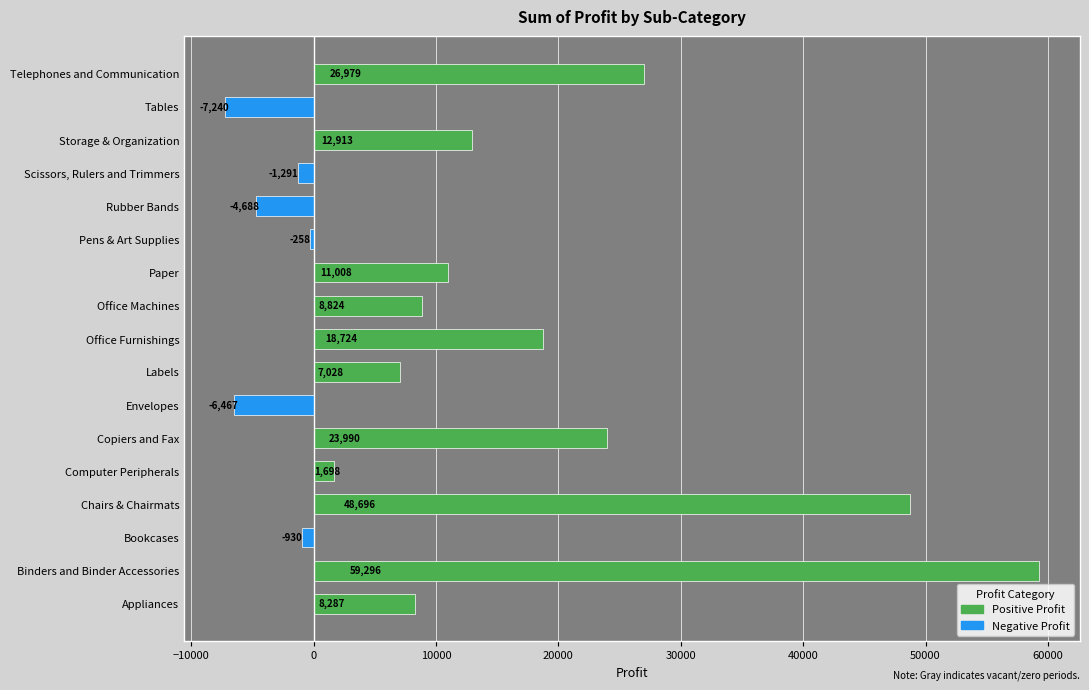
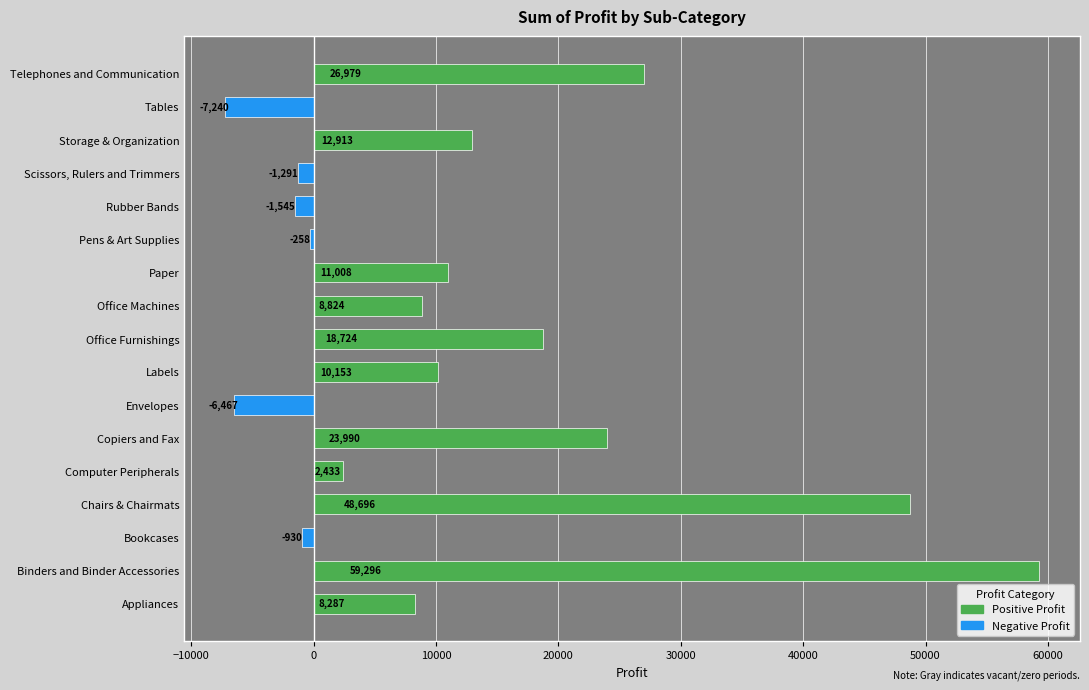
  {
    "Telephones and Communication": "26,979",
    "Tables": "-7,240",
    "Storage & Organization": "12,913",
    "Scissors, Rulers and Trimmers": "-1,291",
-   "Rubber Bands": "-4,688",
+   "Rubber Bands": "-1,545",
    "Pens & Art Supplies": "-258",
    "Paper": "11,008",
    "Office Machines": "8,824",
    "Office Furnishings": "18,724",
-   "Labels": "7,028",
+   "Labels": "10,153",
    "Envelopes": "-6,467",
    "Copiers and Fax": "23,990",
-   "Computer Peripherals": "1,698",
+   "Computer Peripherals": "2,433",
    "Chairs & Chairmats": "48,696",
    "Bookcases": "-930",
    "Binders and Binder Accessories": "59,296",
    "Appliances": "8,287"
  }
